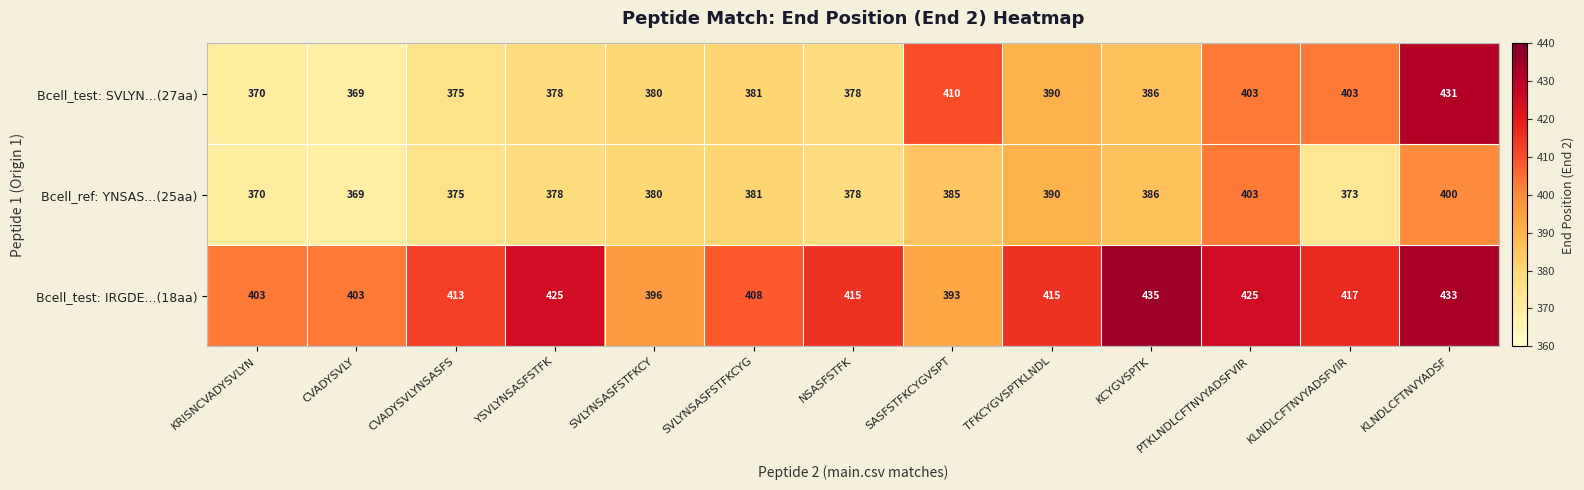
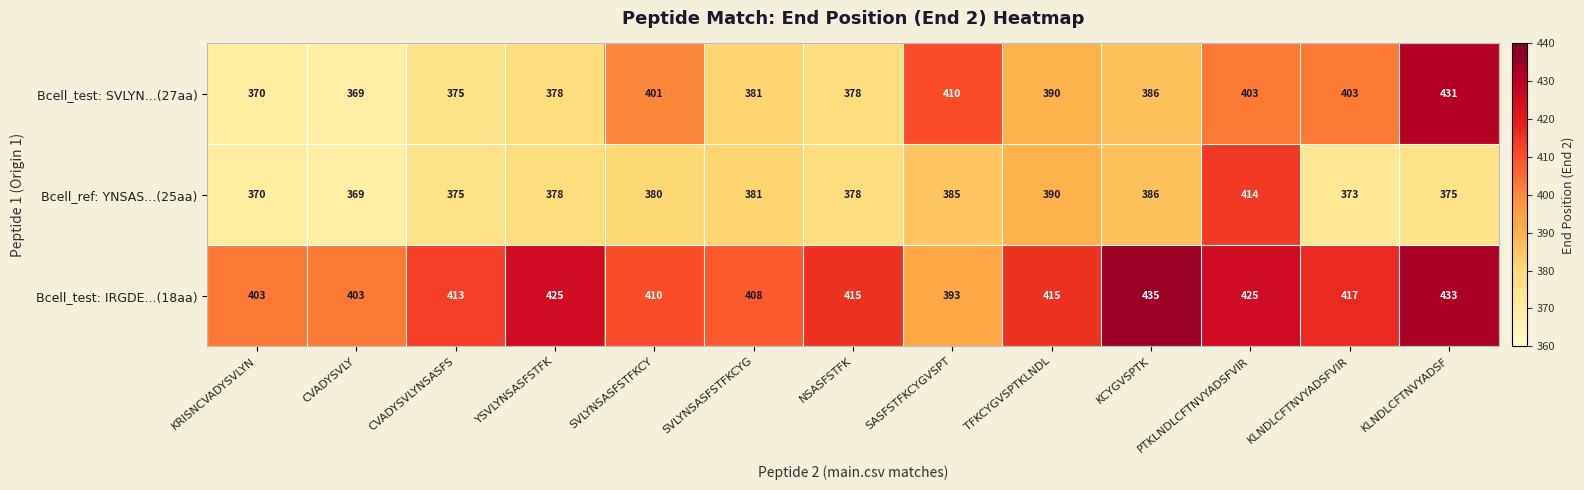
  {
    "Bcell_test: SVLYN...(27aa)": {
      "KRISNCVADYSVLYN": 370,
      "CVADYSVLY": 369,
      "CVADYSVLYNSASFS": 375,
      "YSVLYNSASFSTFK": 378,
-     "SVLYNSASFSTFKCY": 380,
+     "SVLYNSASFSTFKCY": 401,
      "SVLYNSASFSTFKCYG": 381,
      "NSASFSTFK": 378,
      "SASFSTFKCYGVSPT": 410,
      "TFKCYGVSPTKLNDL": 390,
      "KCYGVSPTK": 386,
      "PTKLNDLCFTNVYADSFVIR": 403,
      "KLNDLCFTNVYADSFVIR": 403,
      "KLNDLCFTNVYADSF": 431
    },
    "Bcell_ref: YNSAS...(25aa)": {
      "KRISNCVADYSVLYN": 370,
      "CVADYSVLY": 369,
      "CVADYSVLYNSASFS": 375,
      "YSVLYNSASFSTFK": 378,
      "SVLYNSASFSTFKCY": 380,
      "SVLYNSASFSTFKCYG": 381,
      "NSASFSTFK": 378,
      "SASFSTFKCYGVSPT": 385,
      "TFKCYGVSPTKLNDL": 390,
      "KCYGVSPTK": 386,
-     "PTKLNDLCFTNVYADSFVIR": 403,
+     "PTKLNDLCFTNVYADSFVIR": 414,
      "KLNDLCFTNVYADSFVIR": 373,
-     "KLNDLCFTNVYADSF": 400
+     "KLNDLCFTNVYADSF": 375
    },
    "Bcell_test: IRGDE...(18aa)": {
      "KRISNCVADYSVLYN": 403,
      "CVADYSVLY": 403,
      "CVADYSVLYNSASFS": 413,
      "YSVLYNSASFSTFK": 425,
-     "SVLYNSASFSTFKCY": 396,
+     "SVLYNSASFSTFKCY": 410,
      "SVLYNSASFSTFKCYG": 408,
      "NSASFSTFK": 415,
      "SASFSTFKCYGVSPT": 393,
      "TFKCYGVSPTKLNDL": 415,
      "KCYGVSPTK": 435,
      "PTKLNDLCFTNVYADSFVIR": 425,
      "KLNDLCFTNVYADSFVIR": 417,
      "KLNDLCFTNVYADSF": 433
    }
  }
